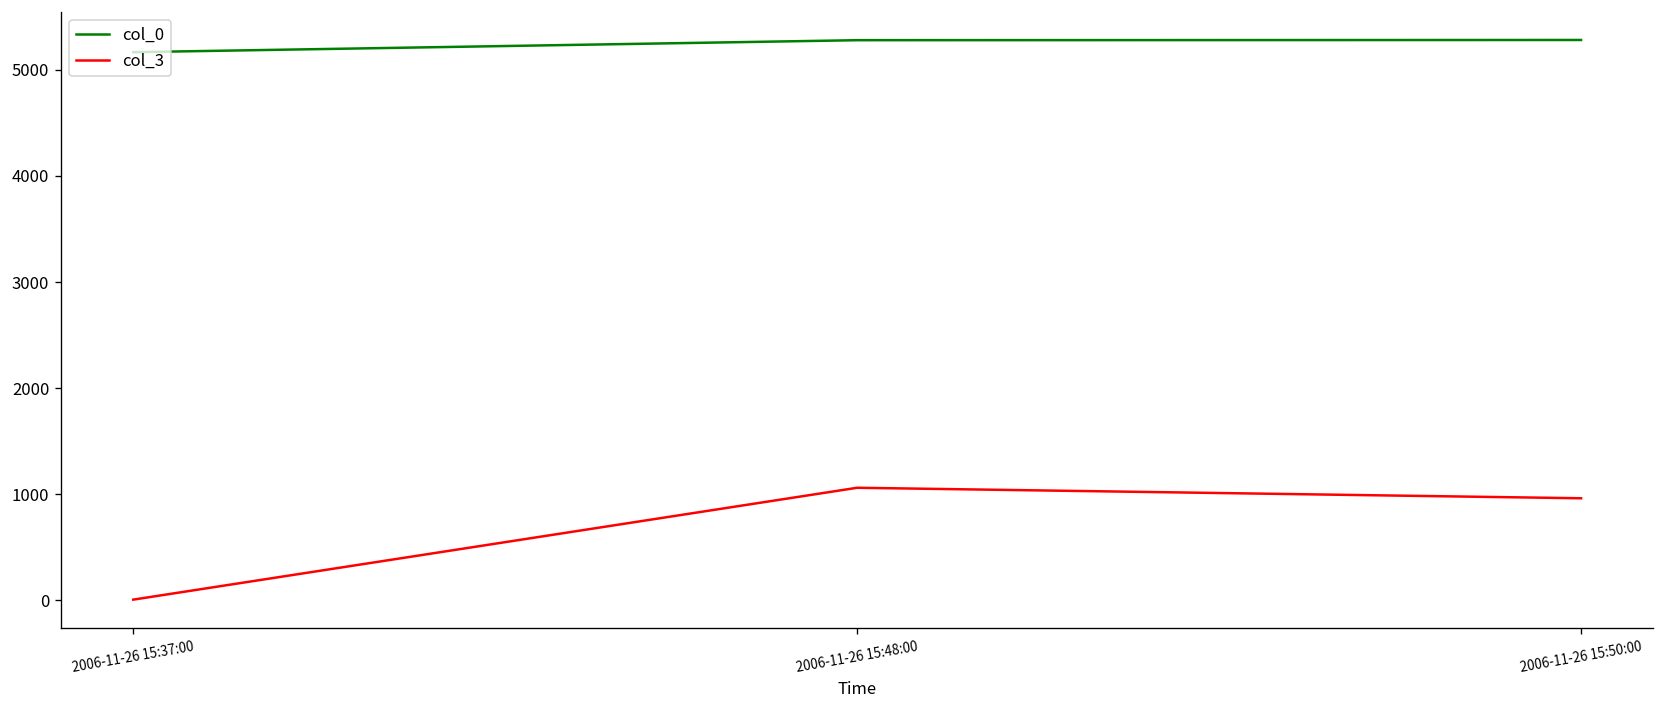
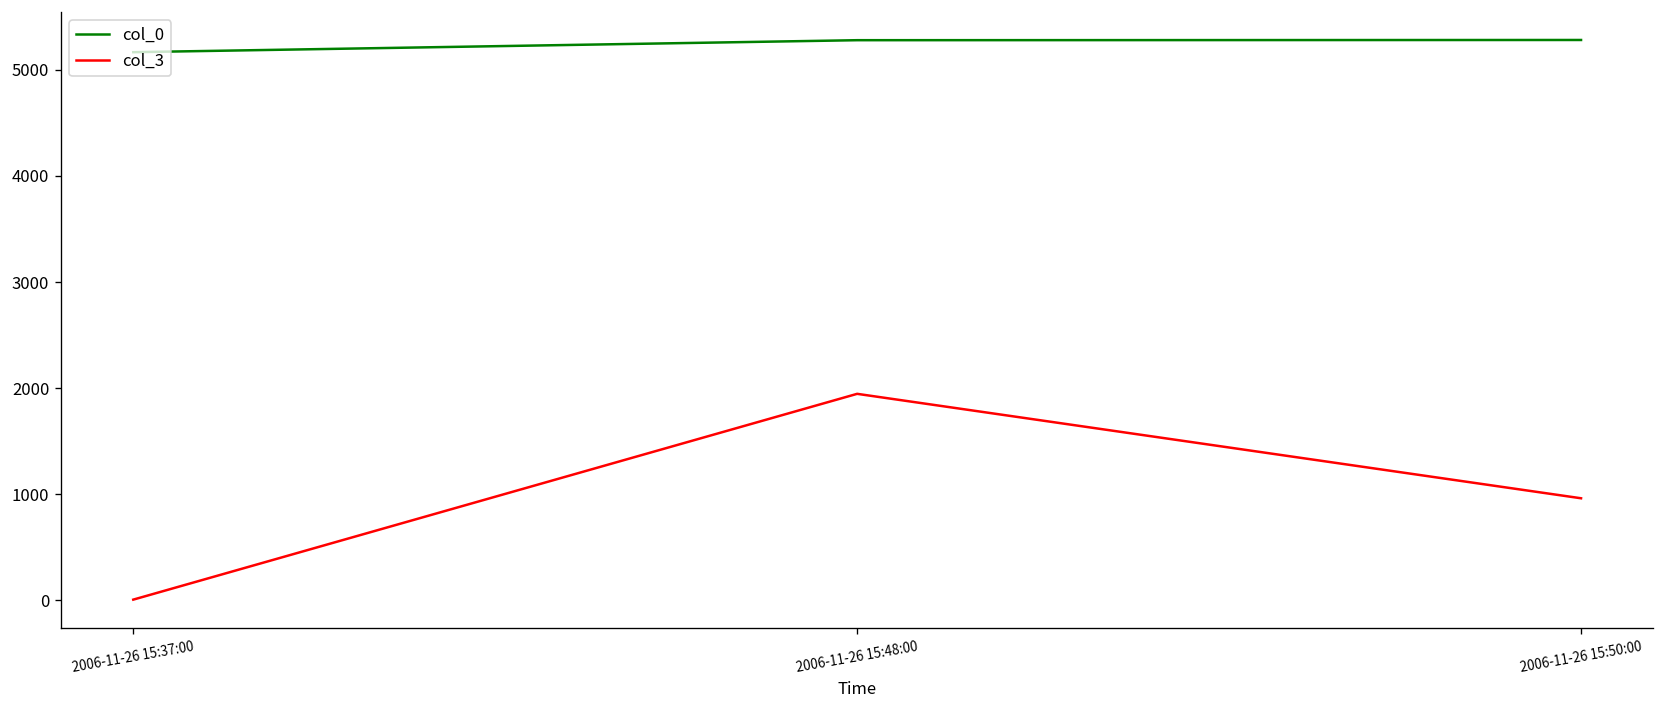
  {
    "col_0": {
      "2006-11-26 15:48:00": 5300,
      "2006-11-26 15:50:00": 5300
    },
    "col_3": {
      "2006-11-26 15:37:00": 0,
-     "2006-11-26 15:48:00": 1100,
+     "2006-11-26 15:48:00": 1900,
      "2006-11-26 15:50:00": 1000
    }
  }
